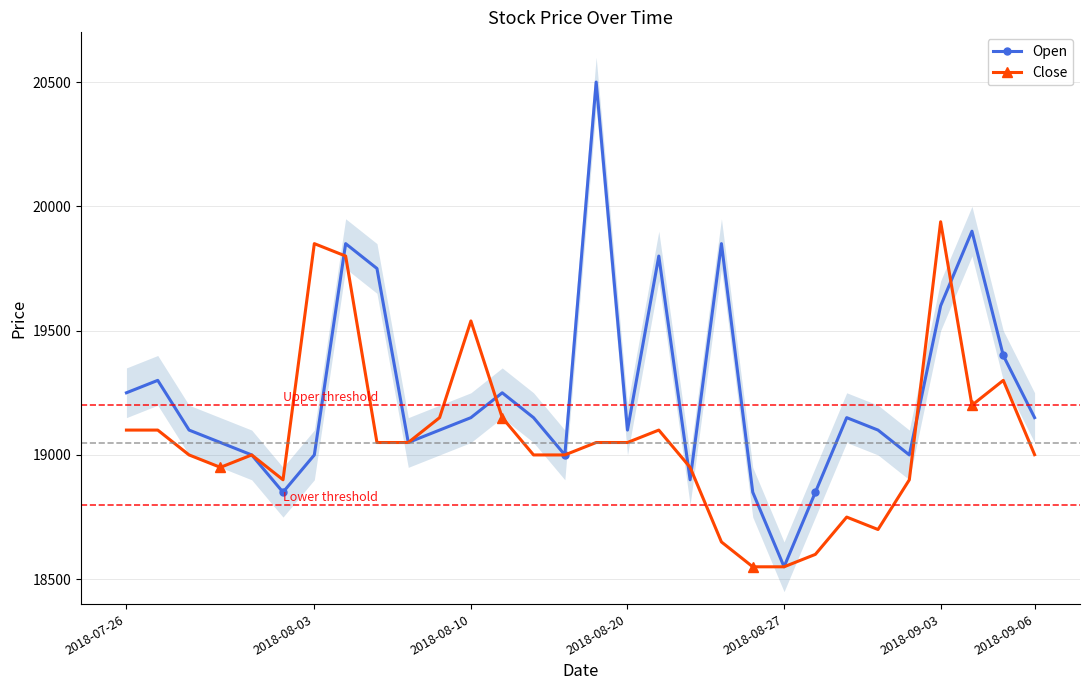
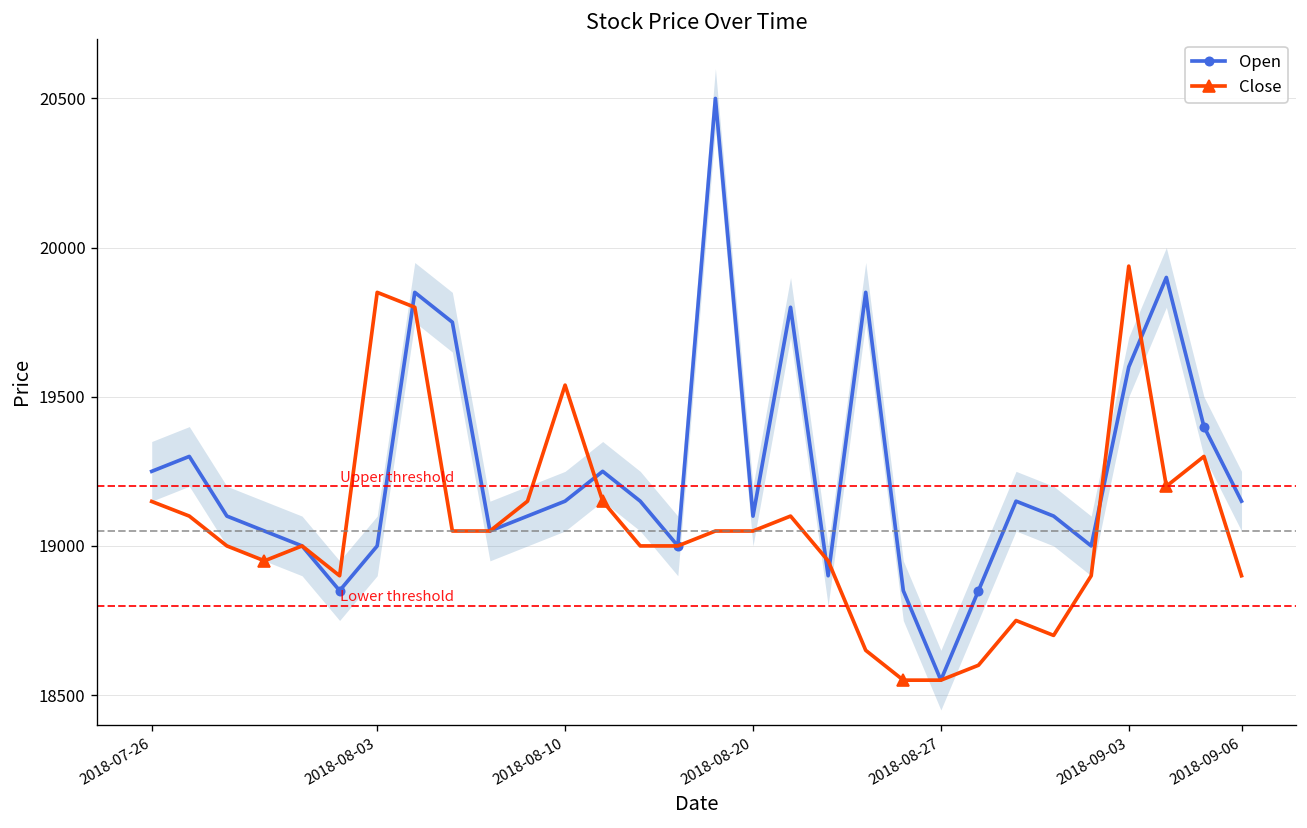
  {
    "Close": {
-     "2018-07-26": 19100,
+     "2018-07-26": 19150,
      "2018-08-03": 19850,
      "2018-08-10": 19540,
      "2018-08-20": 19050,
      "2018-09-03": 19940,
-     "2018-09-06": 19000
+     "2018-09-06": 18900
    }
  }
